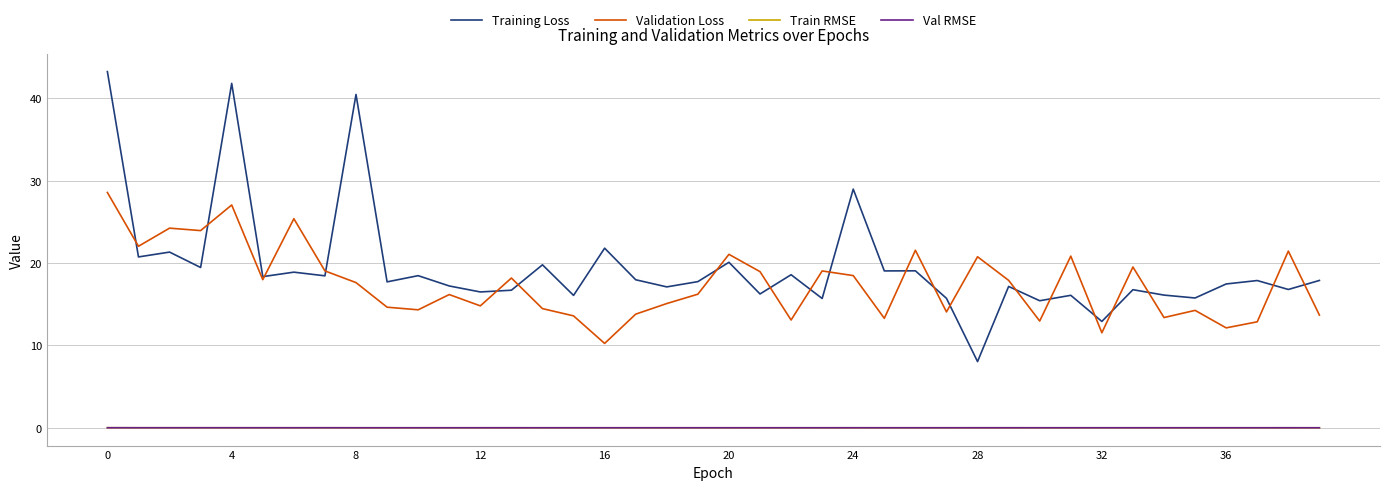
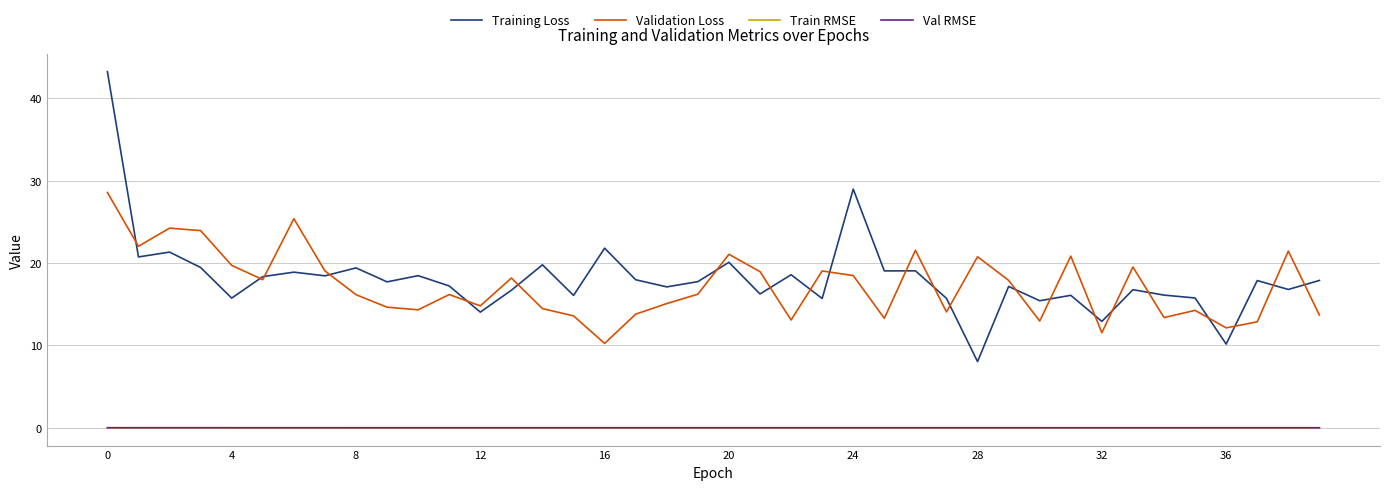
  {
    "Training Loss": {
      "0": 43,
-     "4": 42,
-     "8": 40,
-     "12": 16,
+     "4": 16,
+     "8": 19,
+     "12": 14,
      "16": 22,
      "20": 20,
      "24": 29,
      "28": 8,
      "32": 13,
-     "36": 17
+     "36": 10
    },
    "Validation Loss": {
      "0": 29,
-     "4": 27,
-     "8": 18,
+     "4": 20,
+     "8": 16,
      "12": 15,
      "16": 10,
      "20": 21,
      "24": 18,
      "28": 21,
      "32": 12,
      "36": 12
    },
    "Val RMSE": {
      "0": 0,
      "4": 0,
      "8": 0,
      "12": 0,
      "16": 0,
      "20": 0,
      "24": 0,
      "28": 0,
      "32": 0,
      "36": 0
    }
  }
